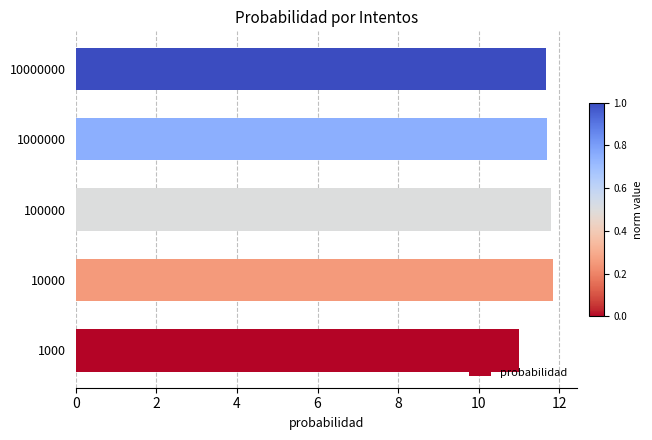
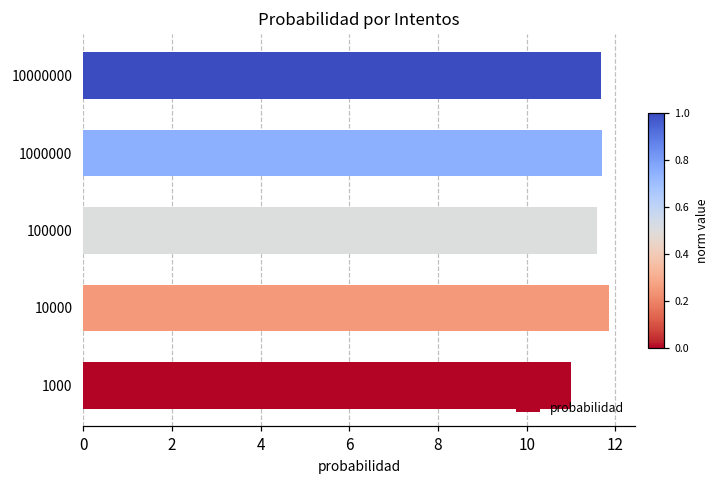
  {
    "10000000": 11.7,
    "1000000": 11.7,
-   "100000": 11.8,
+   "100000": 11.6,
    "10000": 11.9,
    "1000": 11.0
  }
